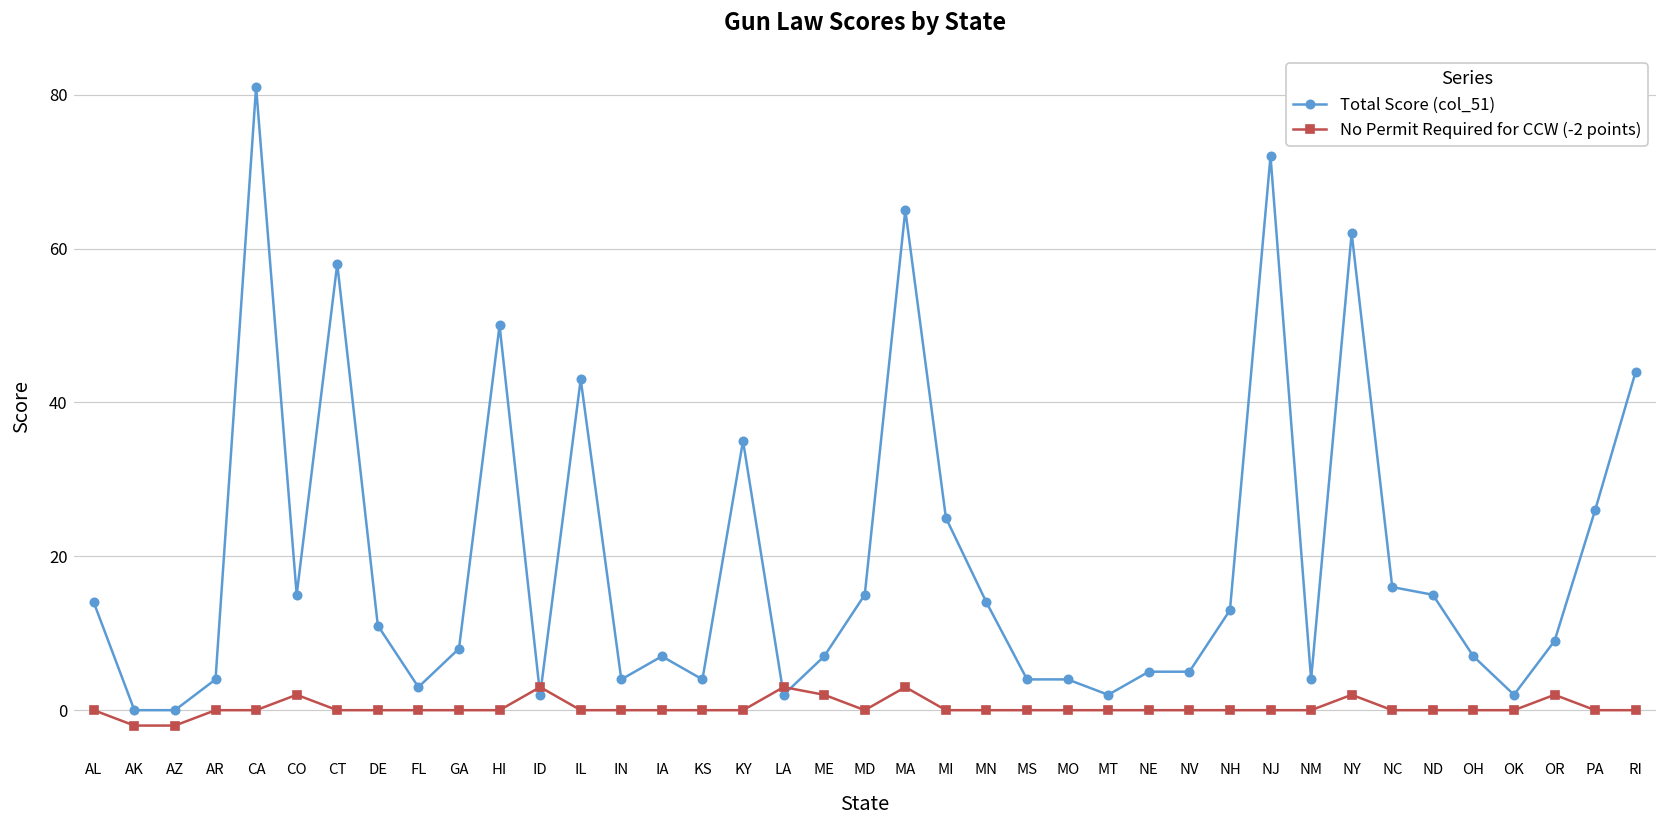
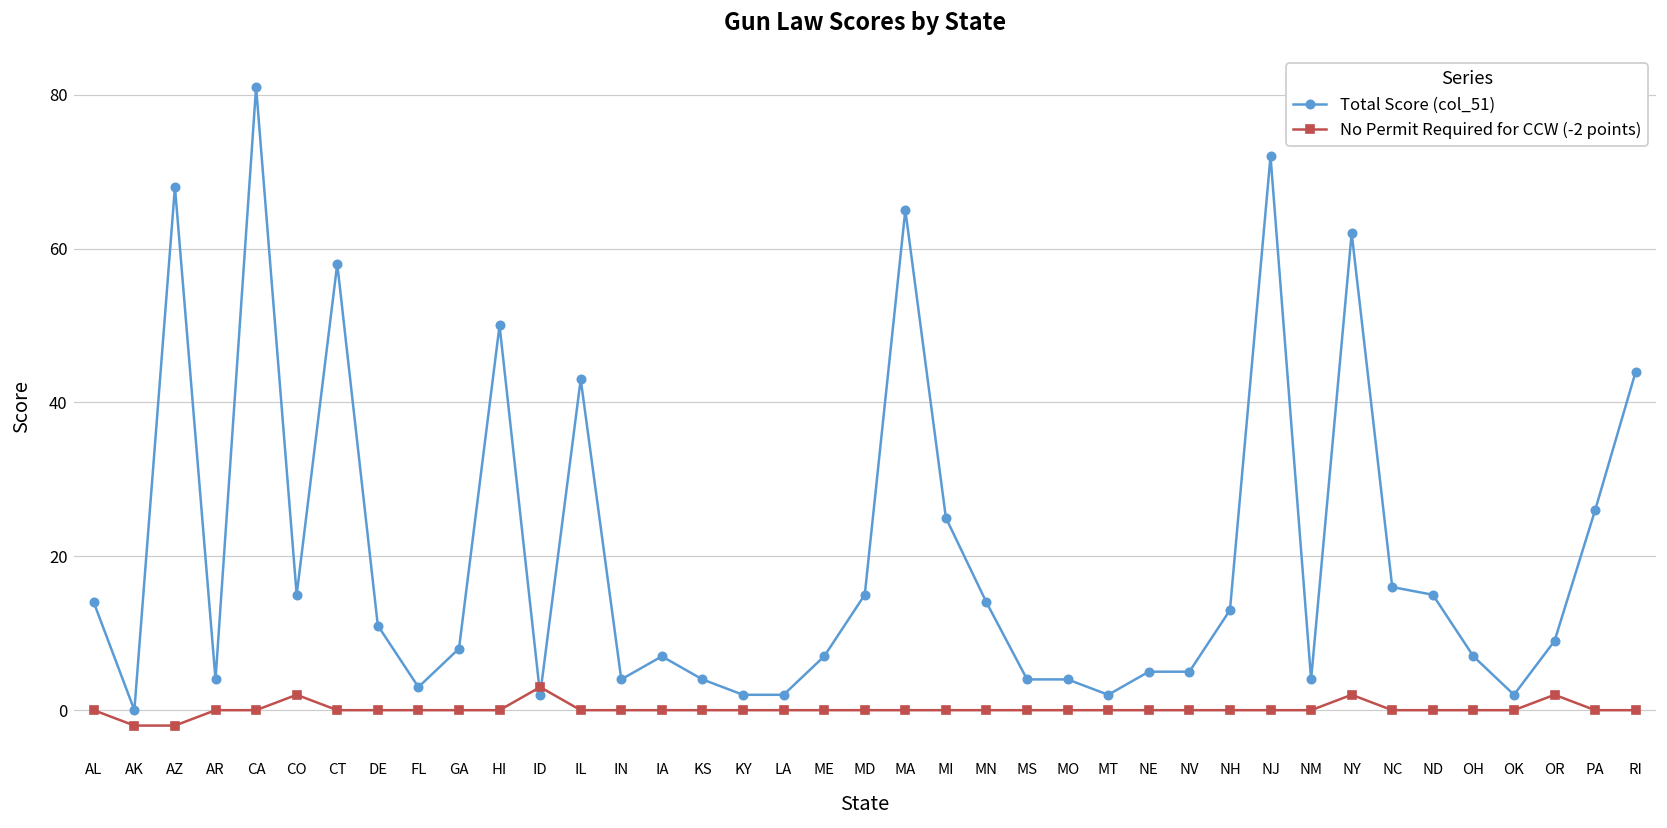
  {
    "Total Score (col_51)": {
      "AL": 14,
      "AK": 0,
-     "AZ": 0,
+     "AZ": 68,
      "AR": 4,
      "CA": 81,
      "CO": 15,
      "CT": 58,
      "DE": 11,
      "FL": 3,
      "GA": 8,
      "HI": 50,
      "ID": 2,
      "IL": 43,
      "IN": 4,
      "IA": 7,
      "KS": 4,
-     "KY": 35,
+     "KY": 2,
      "LA": 2,
      "ME": 7,
      "MD": 15,
      "MA": 65,
      "MI": 25,
      "MN": 14,
      "MS": 4,
      "MO": 4,
      "MT": 2,
      "NE": 5,
      "NV": 5,
      "NH": 13,
      "NJ": 72,
      "NM": 4,
      "NY": 62,
      "NC": 16,
      "ND": 15,
      "OH": 7,
      "OK": 2,
      "OR": 9,
      "PA": 26,
      "RI": 44
    },
    "No Permit Required for CCW (-2 points)": {
      "AL": 0,
      "AK": -2,
      "AZ": -2,
      "AR": 0,
      "CA": 0,
      "CO": 2,
      "CT": 0,
      "DE": 0,
      "FL": 0,
      "GA": 0,
      "HI": 0,
      "ID": 3,
      "IL": 0,
      "IN": 0,
      "IA": 0,
      "KS": 0,
      "KY": 0,
-     "LA": 3,
-     "ME": 2,
+     "LA": 0,
+     "ME": 0,
      "MD": 0,
-     "MA": 3,
+     "MA": 0,
      "MI": 0,
      "MN": 0,
      "MS": 0,
      "MO": 0,
      "MT": 0,
      "NE": 0,
      "NV": 0,
      "NH": 0,
      "NJ": 0,
      "NM": 0,
      "NY": 2,
      "NC": 0,
      "ND": 0,
      "OH": 0,
      "OK": 0,
      "OR": 2,
      "PA": 0,
      "RI": 0
    }
  }
